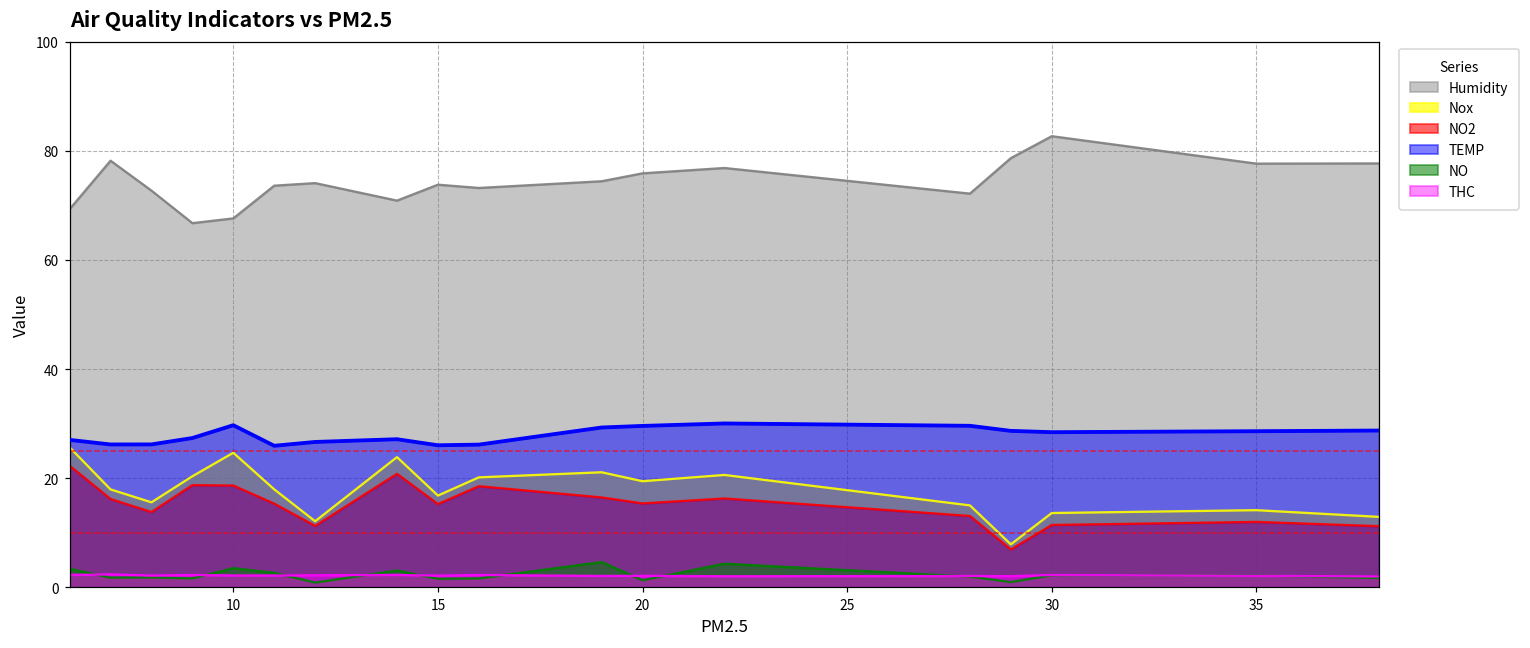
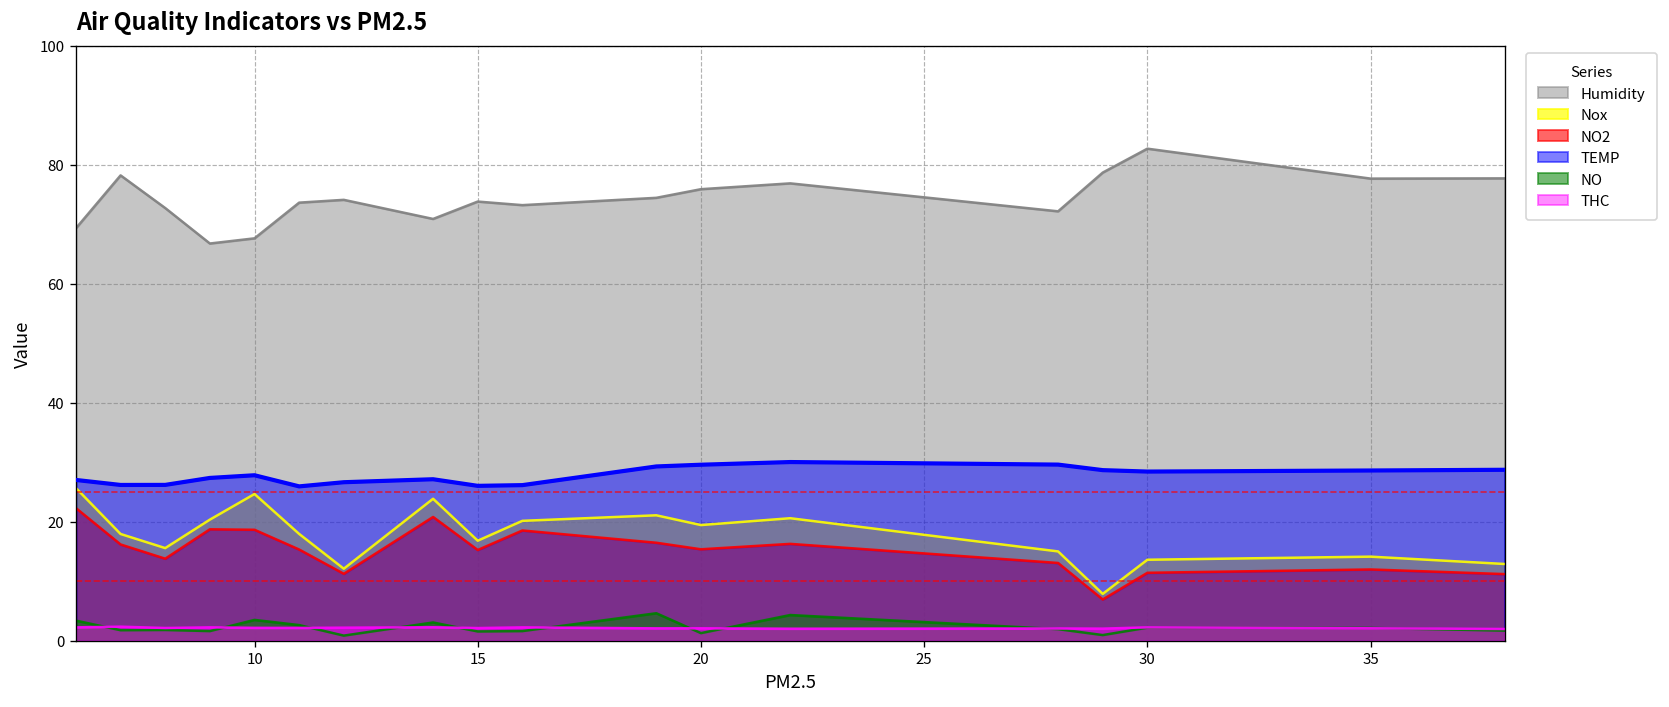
  {
    "Humidity": {
      "10": 68,
      "15": 74,
      "20": 76,
      "30": 83,
      "35": 78
    },
    "Nox": {
      "10": 25,
      "15": 17,
      "20": 19,
      "30": 14,
      "35": 14
    },
    "NO2": {
      "10": 19,
      "15": 15,
      "20": 15,
      "30": 11,
      "35": 12
    },
    "TEMP": {
-     "10": 30,
+     "10": 28,
      "15": 26,
      "20": 30,
      "30": 28,
      "35": 29
    },
    "NO": {
      "10": 3,
      "15": 2,
      "20": 1
    },
    "THC": {
      "10": 2,
      "15": 2,
      "20": 2
    }
  }
